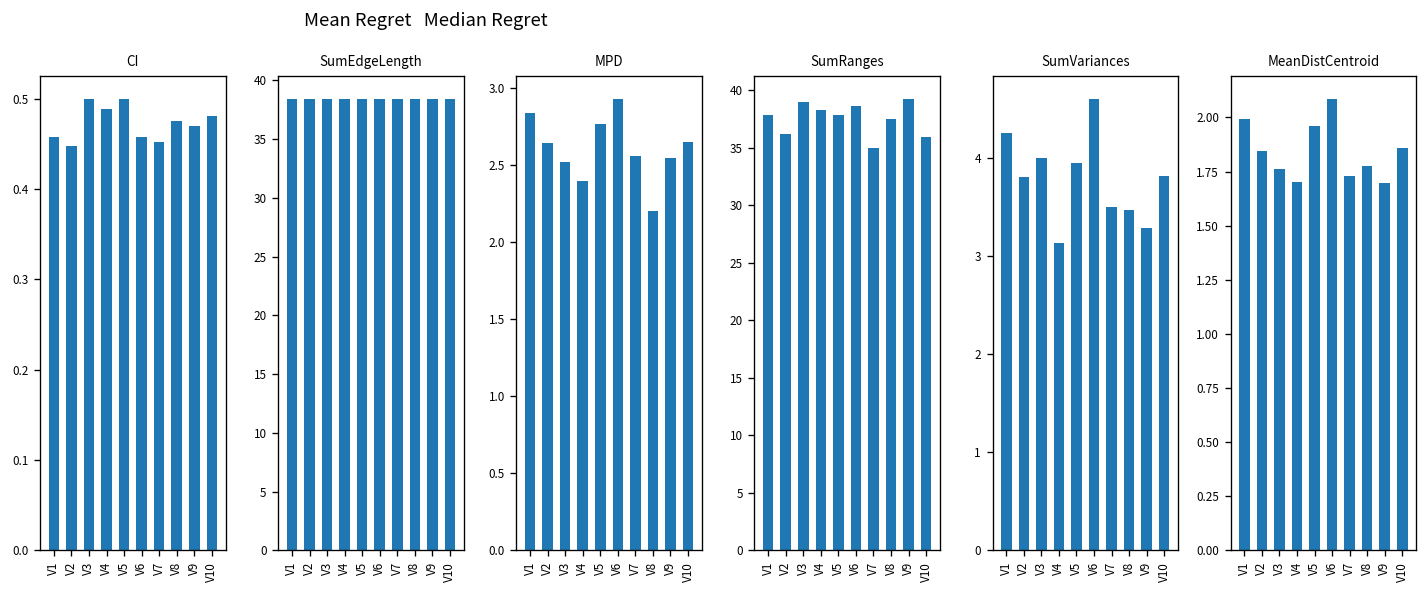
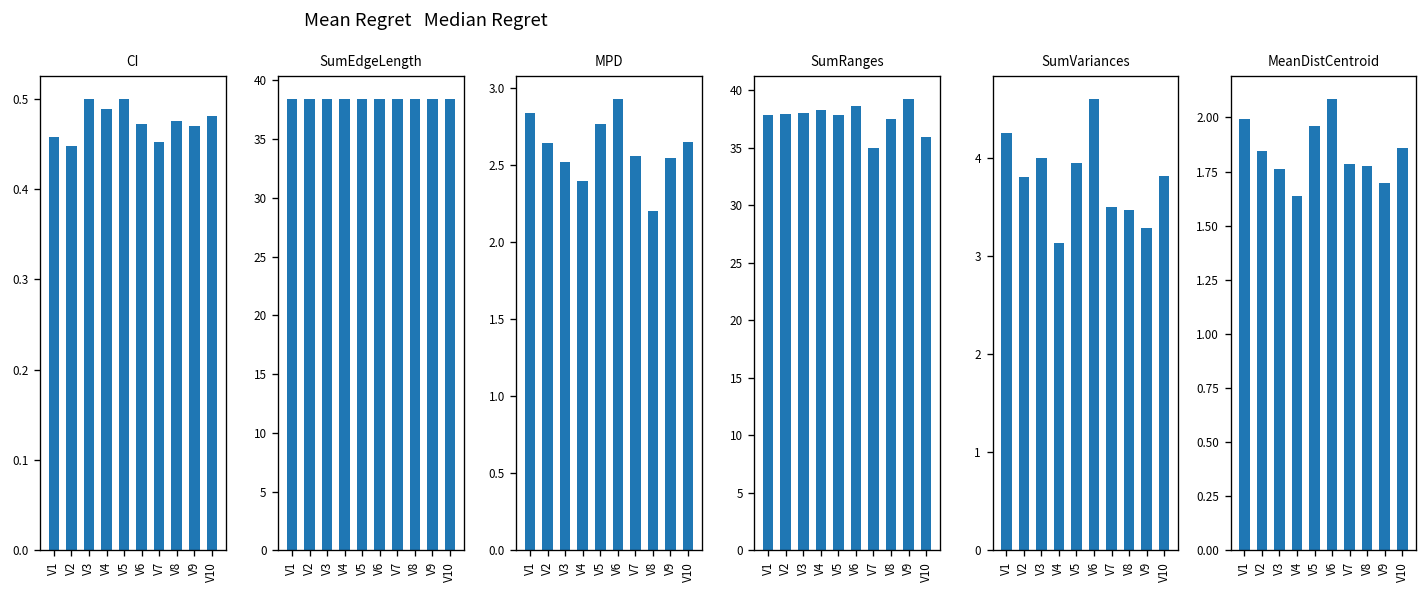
  {
    "CI": {
      "V1": 0.46,
      "V2": 0.45,
      "V3": 0.50,
      "V4": 0.49,
      "V5": 0.50,
-     "V6": 0.46,
+     "V6": 0.47,
      "V7": 0.45,
      "V8": 0.48,
      "V9": 0.47,
      "V10": 0.48
    },
    "SumEdgeLength": {
      "V1": 38,
      "V2": 38,
      "V3": 38,
      "V4": 38,
      "V5": 38,
      "V6": 38,
      "V7": 38,
      "V8": 38,
      "V9": 38,
      "V10": 38
    },
    "MPD": {
      "V1": 2.84,
      "V2": 2.64,
      "V3": 2.52,
      "V4": 2.40,
      "V5": 2.77,
      "V6": 2.93,
      "V7": 2.56,
      "V8": 2.20,
      "V9": 2.55,
      "V10": 2.65
    },
    "SumRanges": {
      "V1": 38,
-     "V2": 36,
-     "V3": 39,
+     "V2": 38,
+     "V3": 38,
      "V4": 38,
      "V5": 38,
      "V6": 39,
      "V7": 35,
      "V8": 38,
      "V9": 39,
      "V10": 36
    },
    "SumVariances": {
      "V1": 4.2,
      "V2": 3.8,
      "V3": 4.0,
      "V4": 3.1,
      "V5": 3.9,
      "V6": 4.6,
      "V7": 3.5,
      "V8": 3.5,
      "V9": 3.3,
      "V10": 3.8
    },
    "MeanDistCentroid": {
      "V1": 1.99,
      "V2": 1.84,
      "V3": 1.76,
-     "V4": 1.70,
+     "V4": 1.64,
      "V5": 1.96,
      "V6": 2.09,
-     "V7": 1.73,
+     "V7": 1.79,
      "V8": 1.78,
      "V9": 1.70,
      "V10": 1.86
    }
  }
